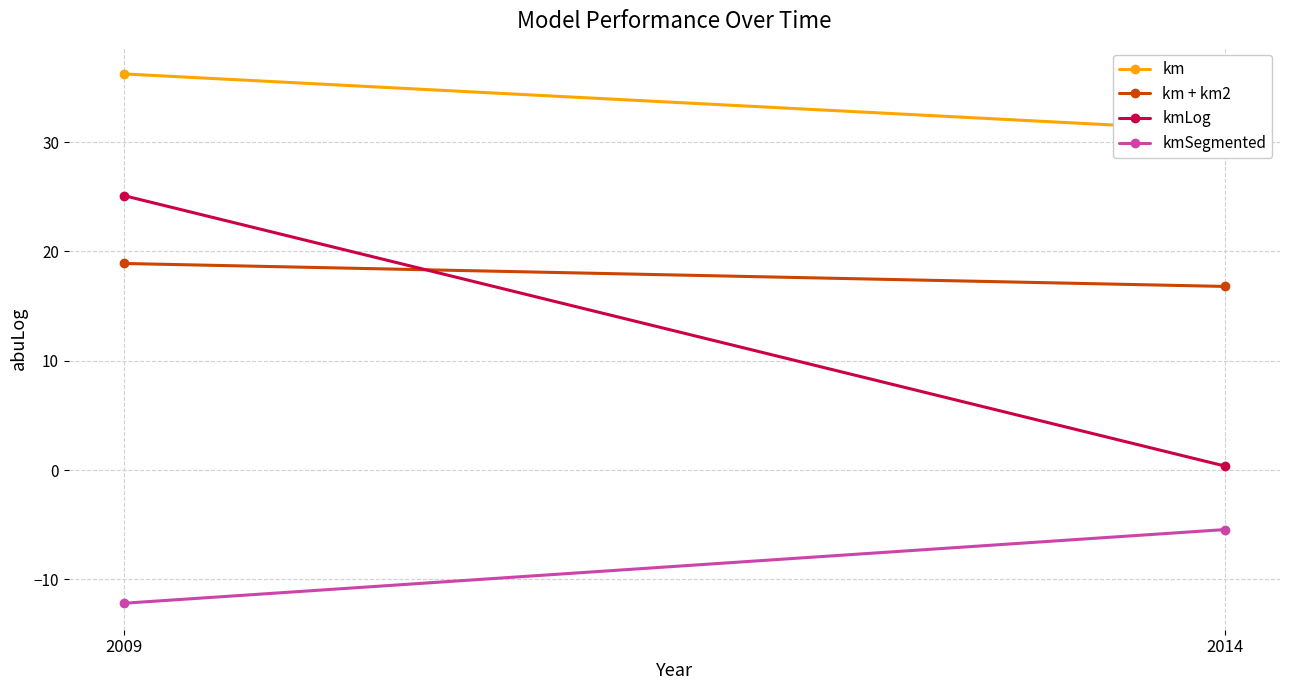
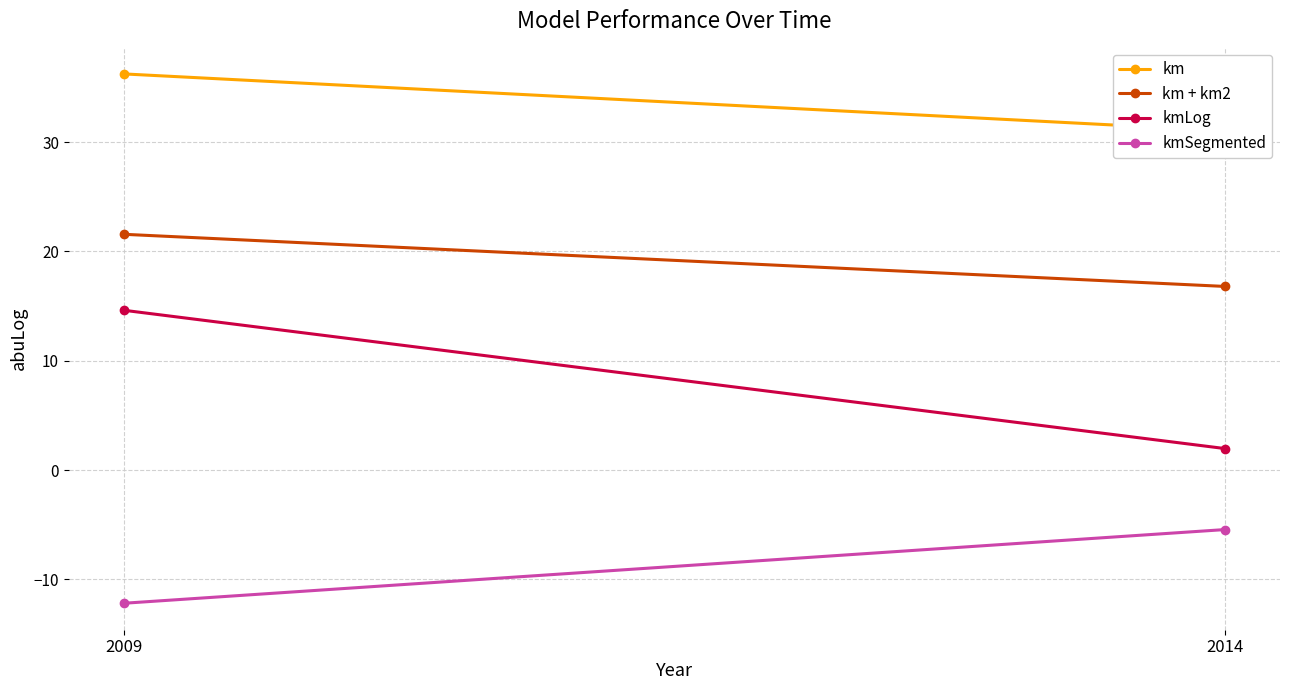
  {
    "km": {
      "2009": 36.2
    },
    "km + km2": {
-     "2009": 18.9,
+     "2009": 21.6,
      "2014": 16.8
    },
    "kmLog": {
-     "2009": 25.1,
-     "2014": 0.4
+     "2009": 14.6,
+     "2014": 2.0
    },
    "kmSegmented": {
      "2009": -12.2,
      "2014": -5.4
    }
  }
